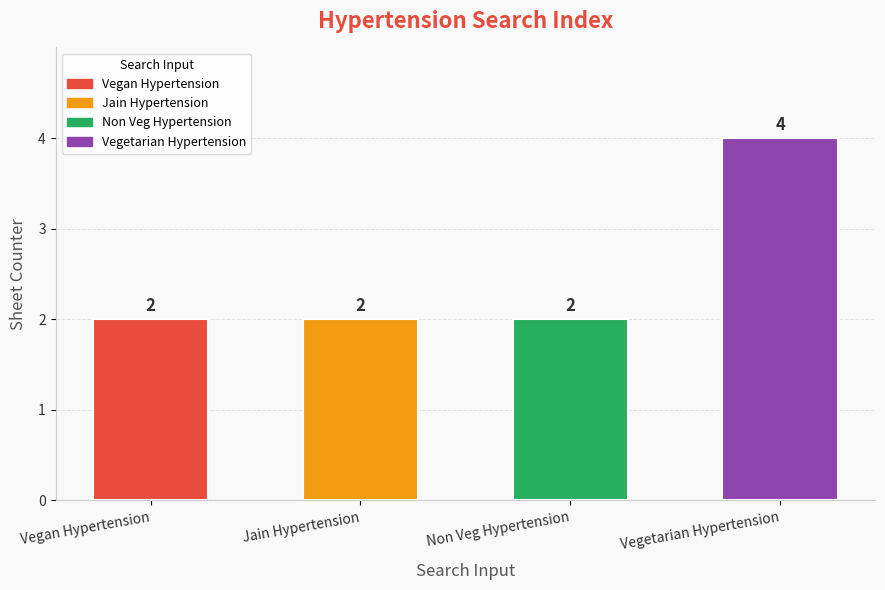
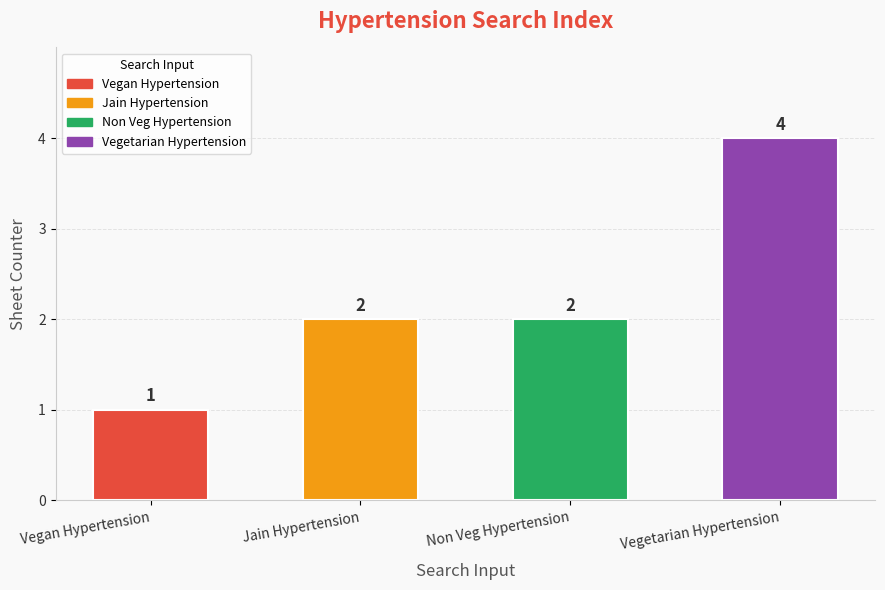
  {
-   "Vegan Hypertension": 2,
+   "Vegan Hypertension": 1,
    "Jain Hypertension": 2,
    "Non Veg Hypertension": 2,
    "Vegetarian Hypertension": 4
  }
